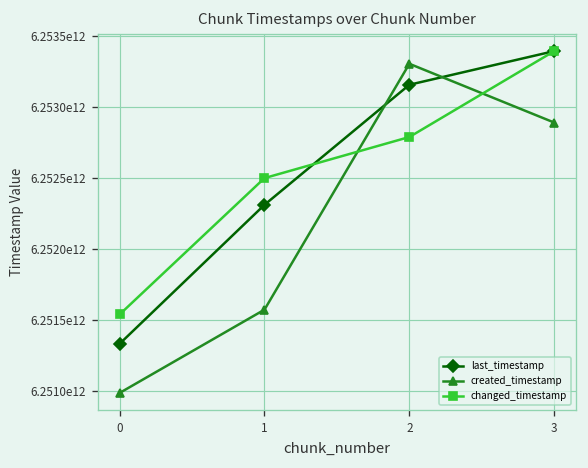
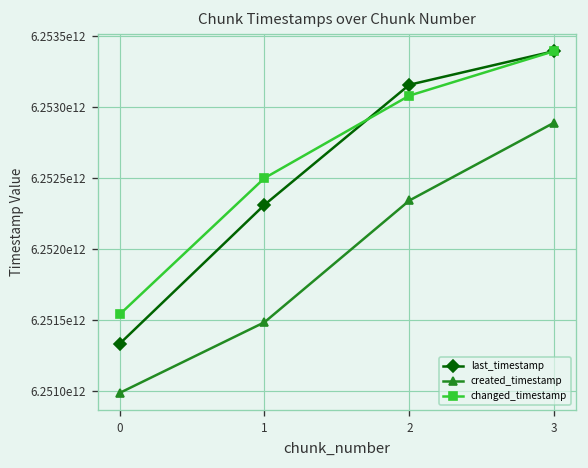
  {
    "last_timestamp": {
      "0": 6251330000000,
      "1": 6252310000000,
      "2": 6253150000000
    },
    "created_timestamp": {
      "0": 6250990000000,
-     "1": 6251570000000,
-     "2": 6253300000000,
+     "1": 6251480000000,
+     "2": 6252340000000,
      "3": 6252890000000
    },
    "changed_timestamp": {
      "0": 6251540000000,
      "1": 6252500000000,
-     "2": 6252790000000
+     "2": 6253080000000
    }
  }
